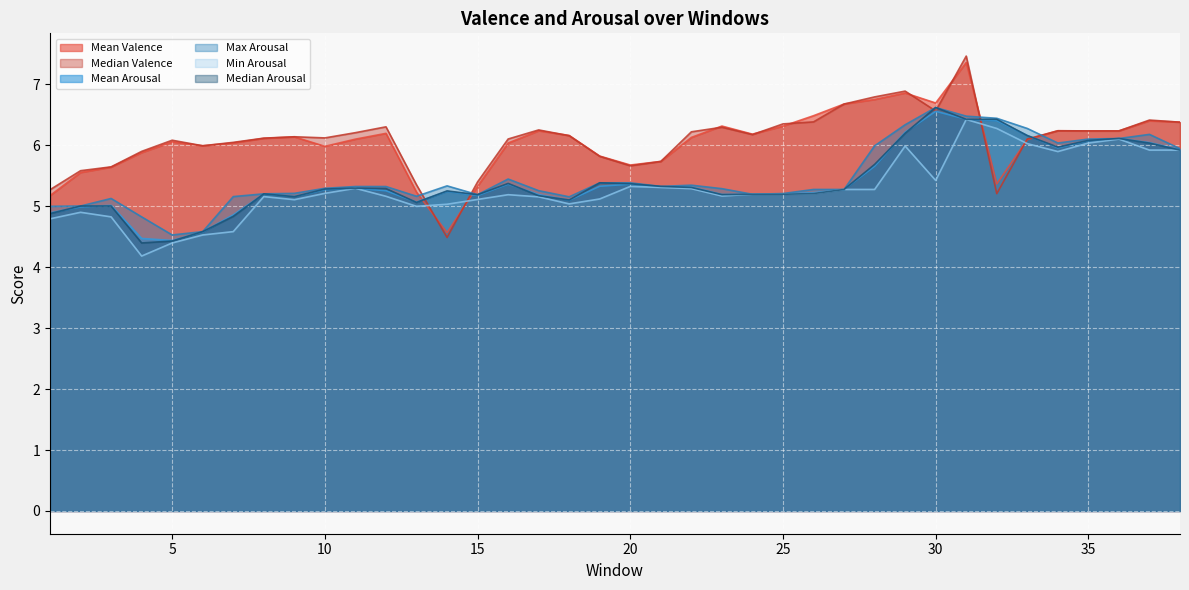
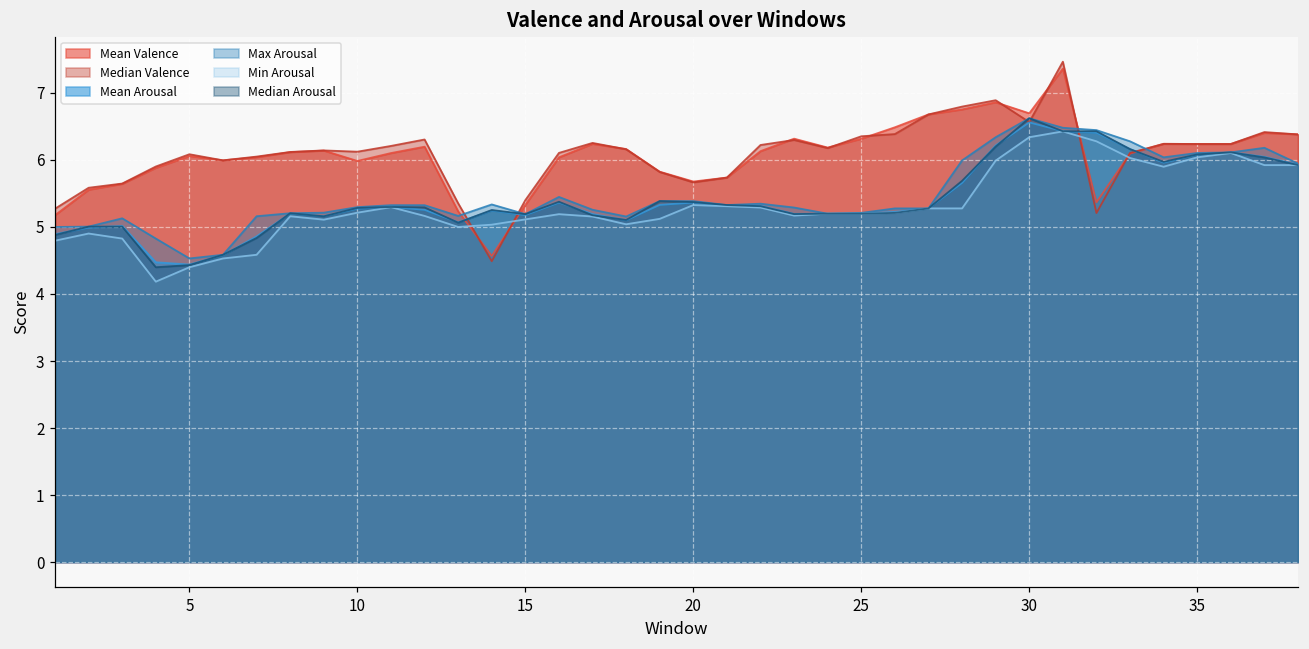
  {
    "Min Arousal": {
      "10": 5.2,
      "15": 5.1,
-     "30": 5.4
+     "30": 6.3
    }
  }
